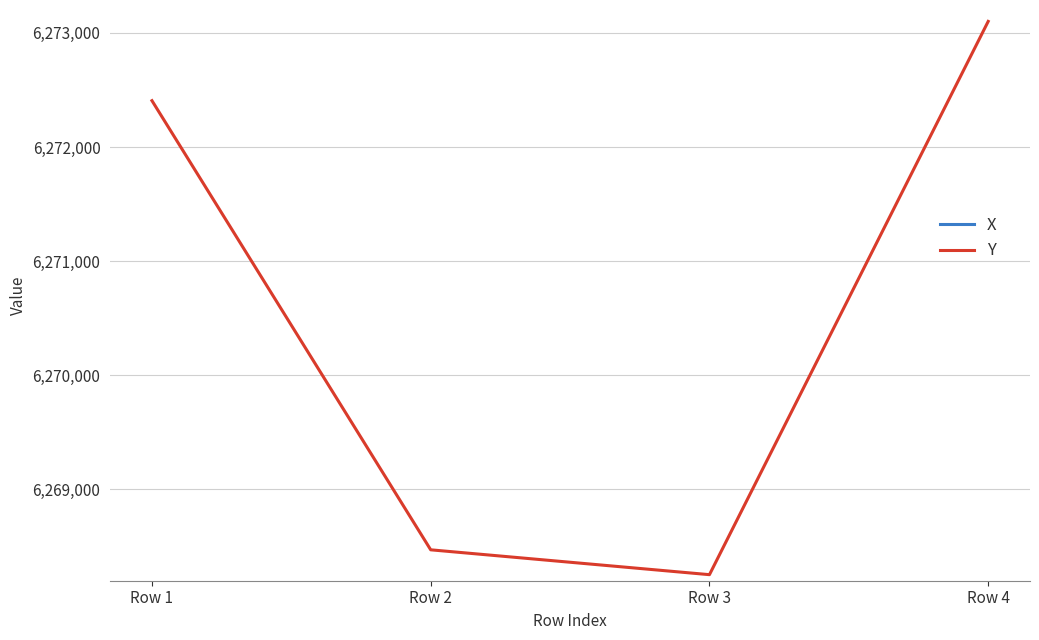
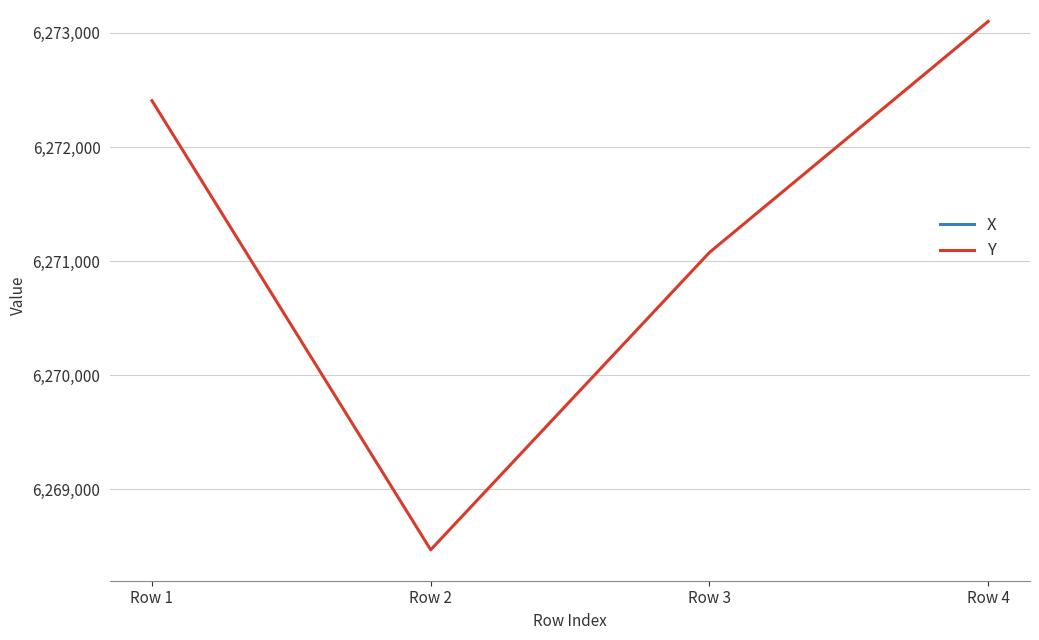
  {
    "Y": {
      "Row 1": "6,272,410",
      "Row 2": "6,268,470",
-     "Row 3": "6,268,250",
+     "Row 3": "6,271,080",
      "Row 4": "6,273,100"
    }
  }
